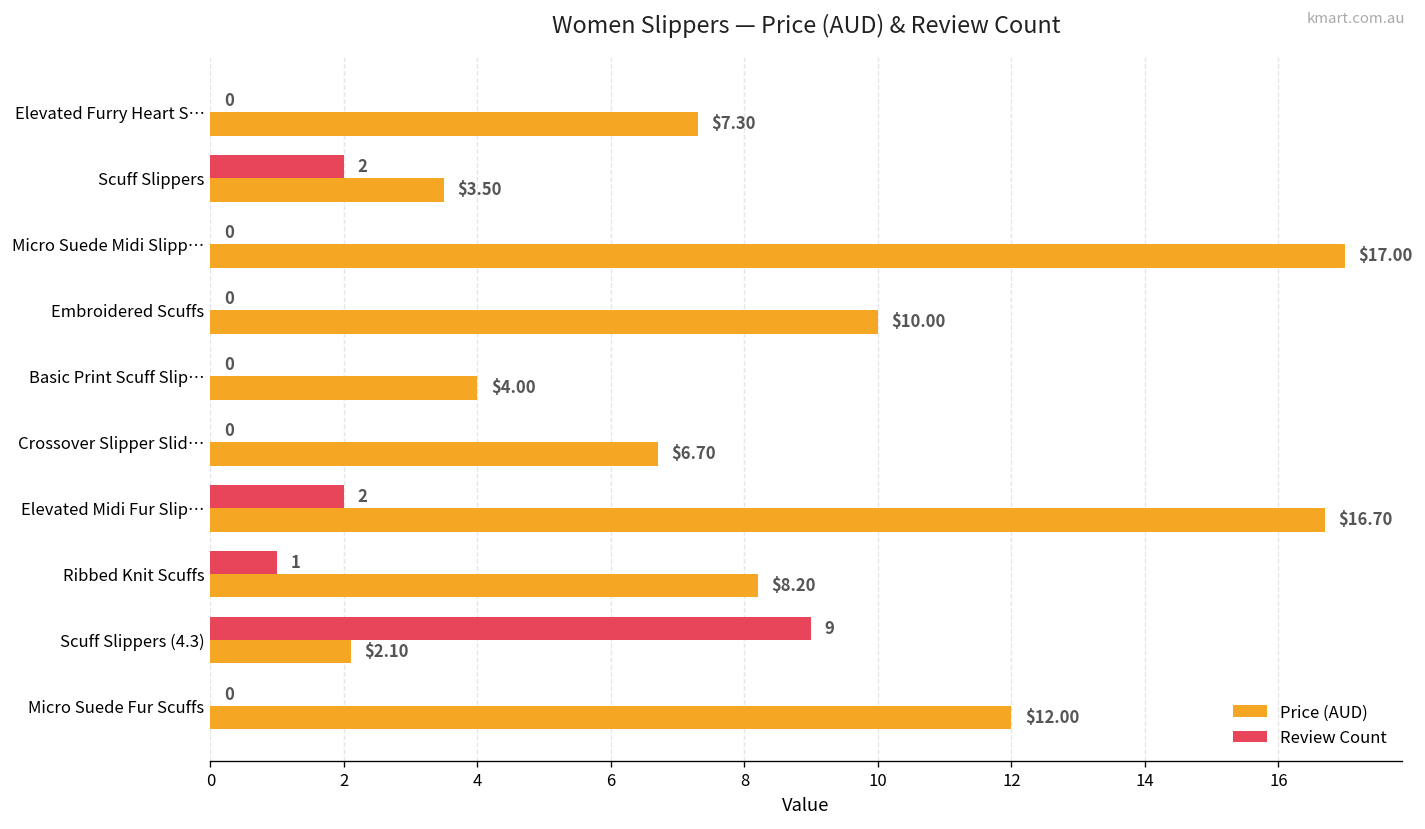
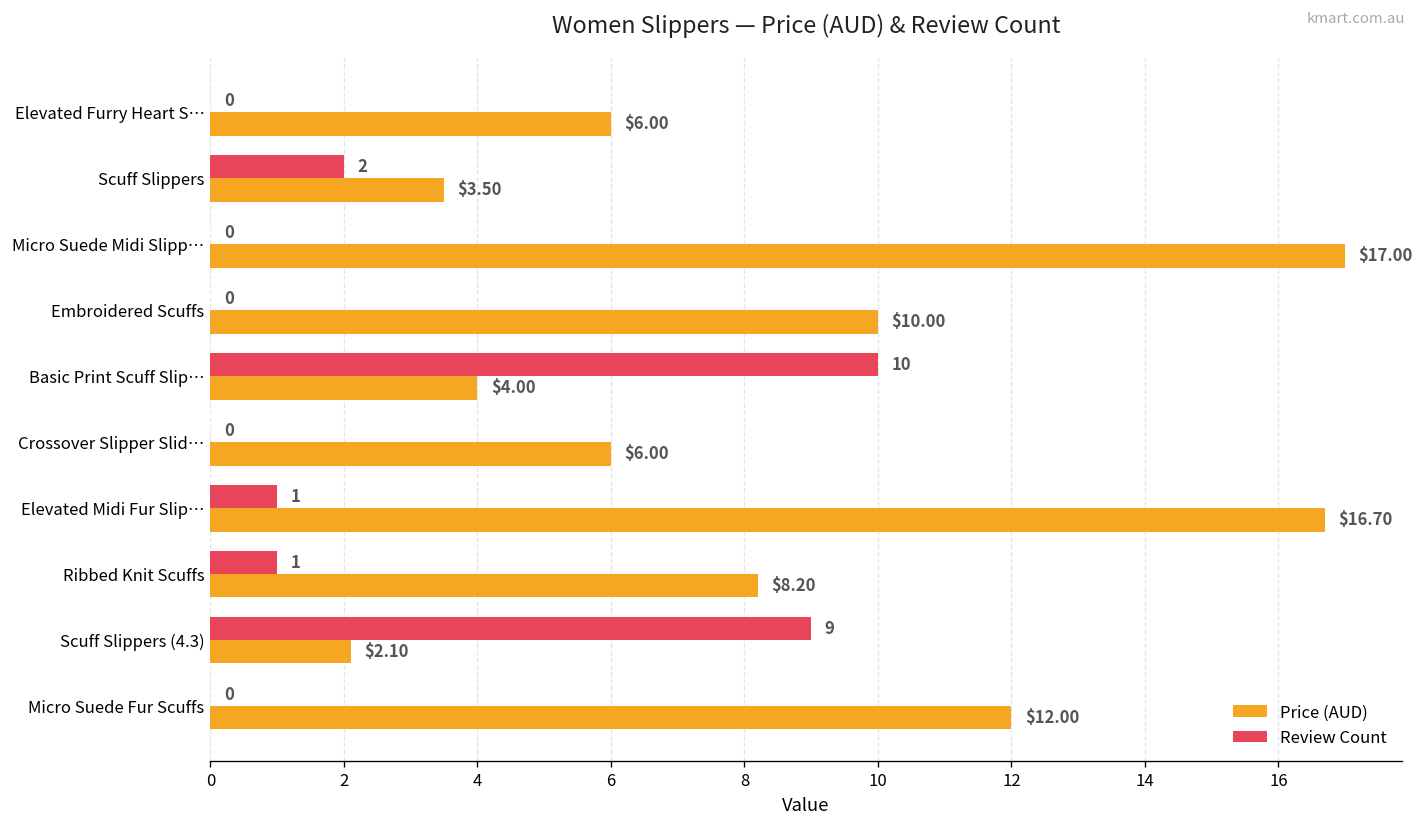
  {
    "Price (AUD)": {
-     "Elevated Furry Heart S…": "$7.30",
+     "Elevated Furry Heart S…": "$6.00",
      "Scuff Slippers": "$3.50",
      "Micro Suede Midi Slipp…": "$17.00",
      "Embroidered Scuffs": "$10.00",
      "Basic Print Scuff Slip…": "$4.00",
-     "Crossover Slipper Slid…": "$6.70",
+     "Crossover Slipper Slid…": "$6.00",
      "Elevated Midi Fur Slip…": "$16.70",
      "Ribbed Knit Scuffs": "$8.20",
      "Scuff Slippers (4.3)": "$2.10",
      "Micro Suede Fur Scuffs": "$12.00"
    },
    "Review Count": {
      "Elevated Furry Heart S…": "0",
      "Scuff Slippers": "2",
      "Micro Suede Midi Slipp…": "0",
      "Embroidered Scuffs": "0",
-     "Basic Print Scuff Slip…": "0",
+     "Basic Print Scuff Slip…": "10",
      "Crossover Slipper Slid…": "0",
-     "Elevated Midi Fur Slip…": "2",
+     "Elevated Midi Fur Slip…": "1",
      "Ribbed Knit Scuffs": "1",
      "Scuff Slippers (4.3)": "9",
      "Micro Suede Fur Scuffs": "0"
    }
  }
